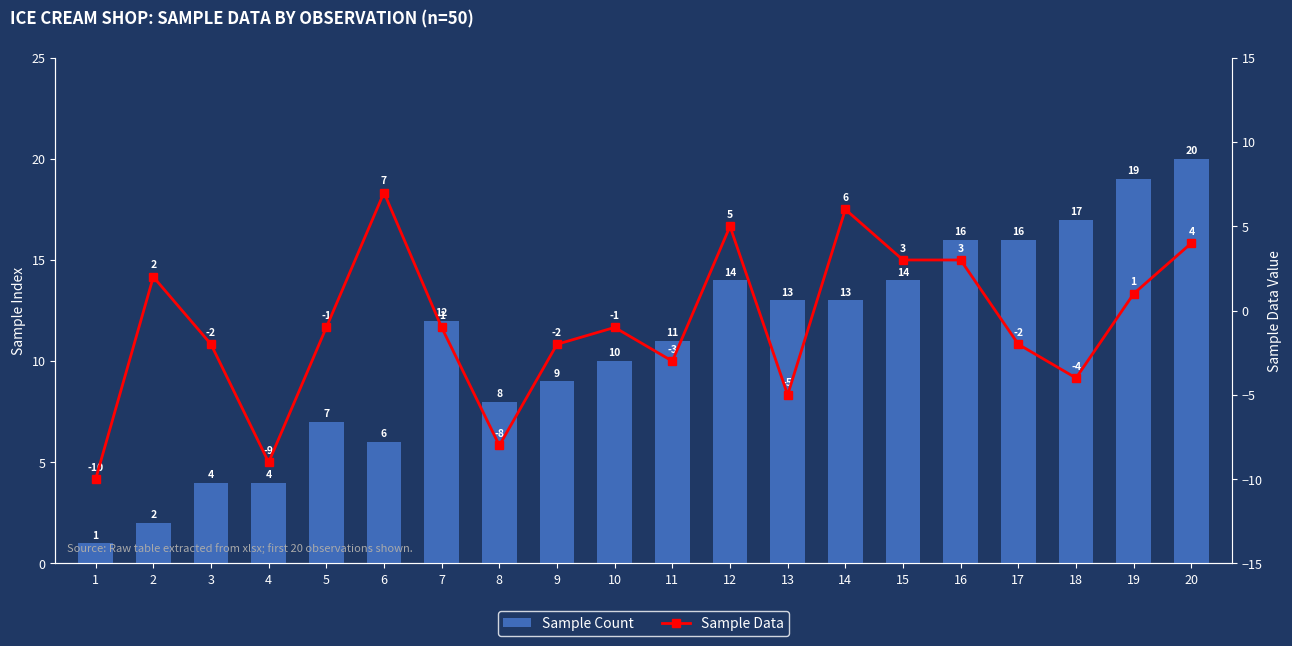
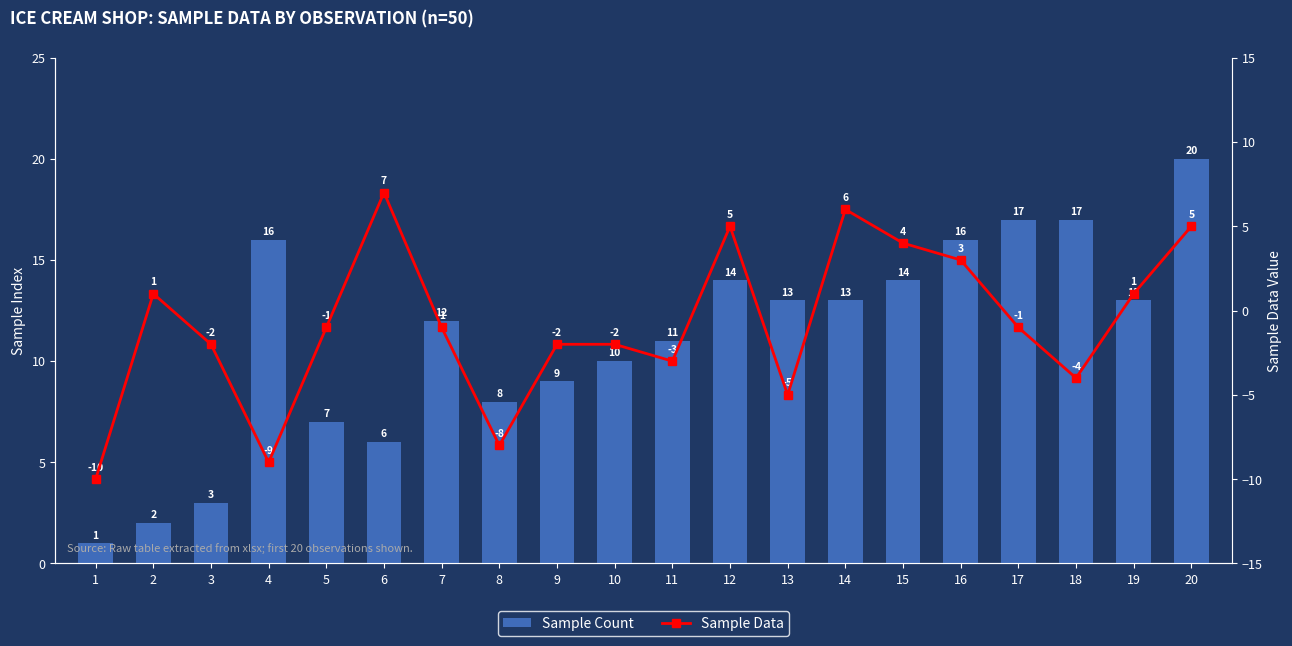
  {
    "Sample Count": {
      "1": 1,
      "2": 2,
-     "3": 4,
-     "4": 4,
+     "3": 3,
+     "4": 16,
      "5": 7,
      "6": 6,
      "8": 8,
      "9": 9,
      "10": 10,
      "11": 11,
      "12": 14,
      "13": 13,
      "14": 13,
      "15": 14,
      "16": 16,
-     "17": 16,
+     "17": 17,
      "18": 17,
-     "19": 19,
+     "19": 13,
      "20": 20
    },
    "Sample Data": {
      "1": -10,
-     "2": 2,
+     "2": 1,
      "3": -2,
      "4": -9,
      "5": -1,
      "6": 7,
      "8": -8,
      "9": -2,
-     "10": -1,
+     "10": -2,
      "11": -3,
      "12": 5,
      "13": -5,
      "14": 6,
-     "15": 3,
+     "15": 4,
      "16": 3,
-     "17": -2,
+     "17": -1,
      "18": -4,
      "19": 1,
-     "20": 4
+     "20": 5
    }
  }
